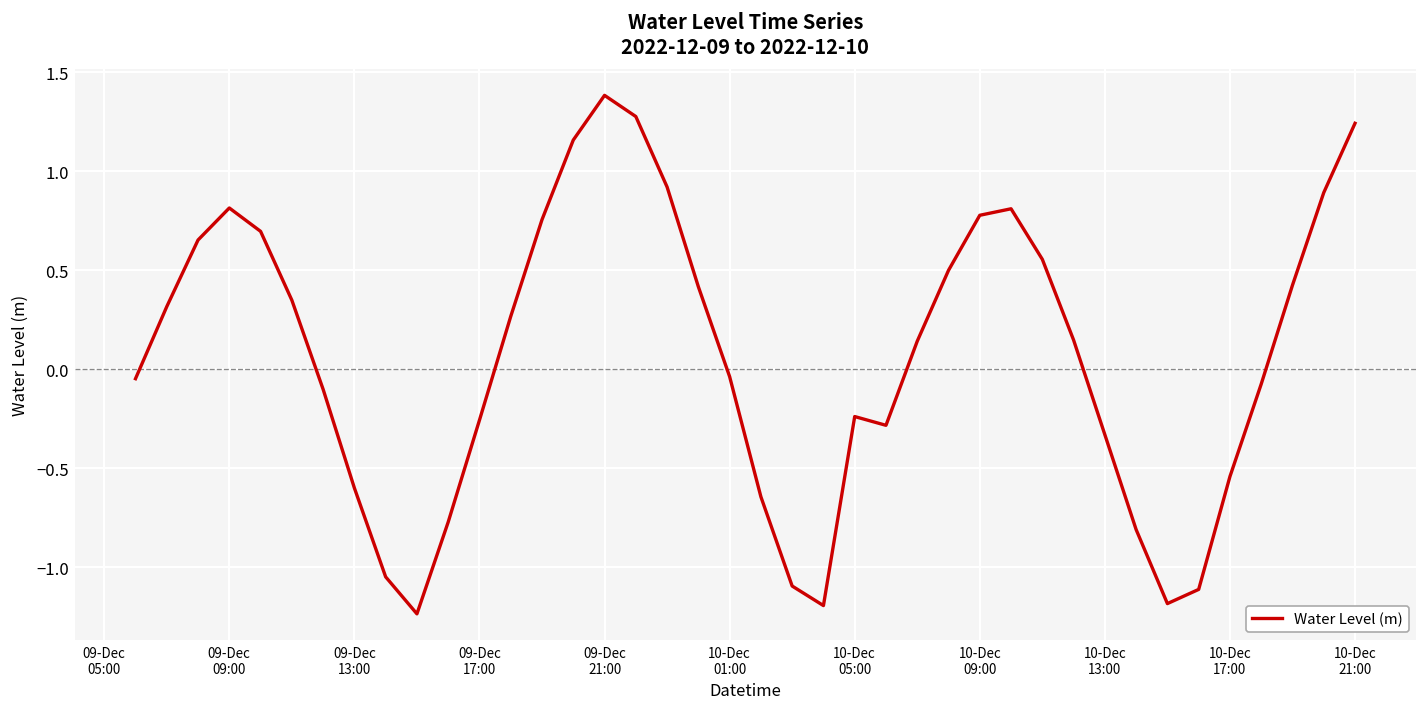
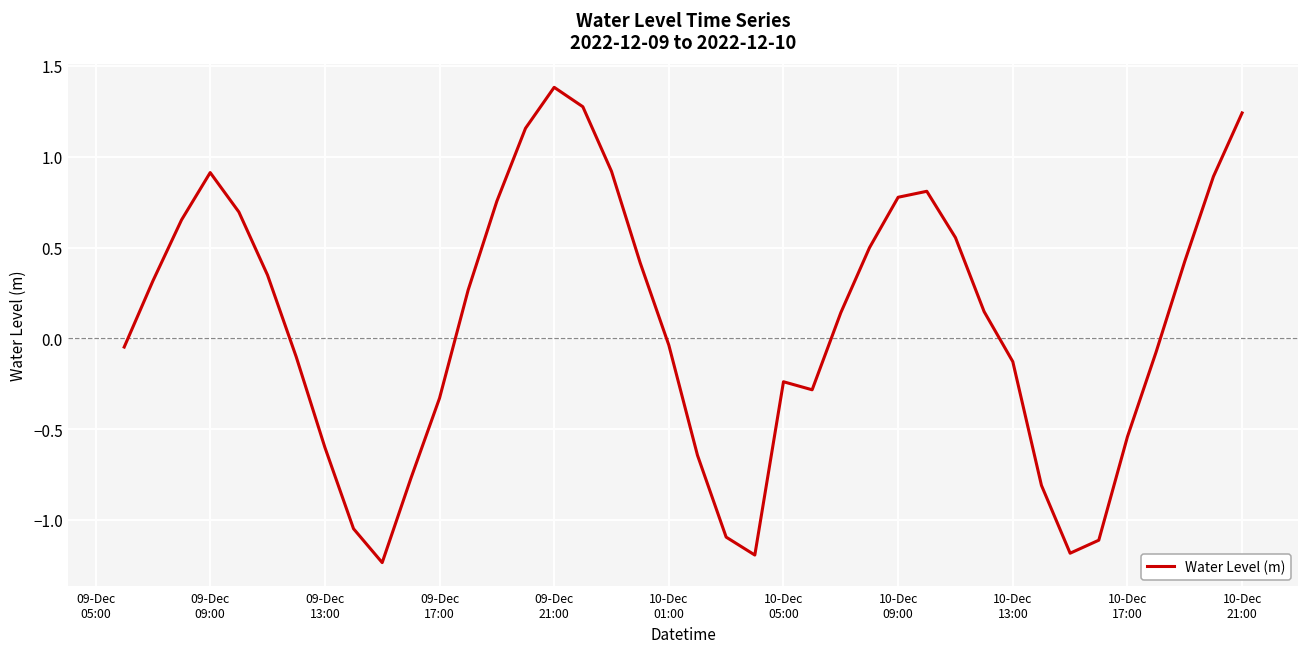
  {
-   "09-Dec 09:00": 0.81,
+   "09-Dec 09:00": 0.91,
    "09-Dec 13:00": -0.60,
-   "09-Dec 17:00": -0.26,
+   "09-Dec 17:00": -0.33,
    "09-Dec 21:00": 1.38,
    "10-Dec 01:00": -0.04,
    "10-Dec 05:00": -0.24,
    "10-Dec 09:00": 0.78,
-   "10-Dec 13:00": -0.33,
+   "10-Dec 13:00": -0.13,
    "10-Dec 17:00": -0.54,
    "10-Dec 21:00": 1.24
  }
